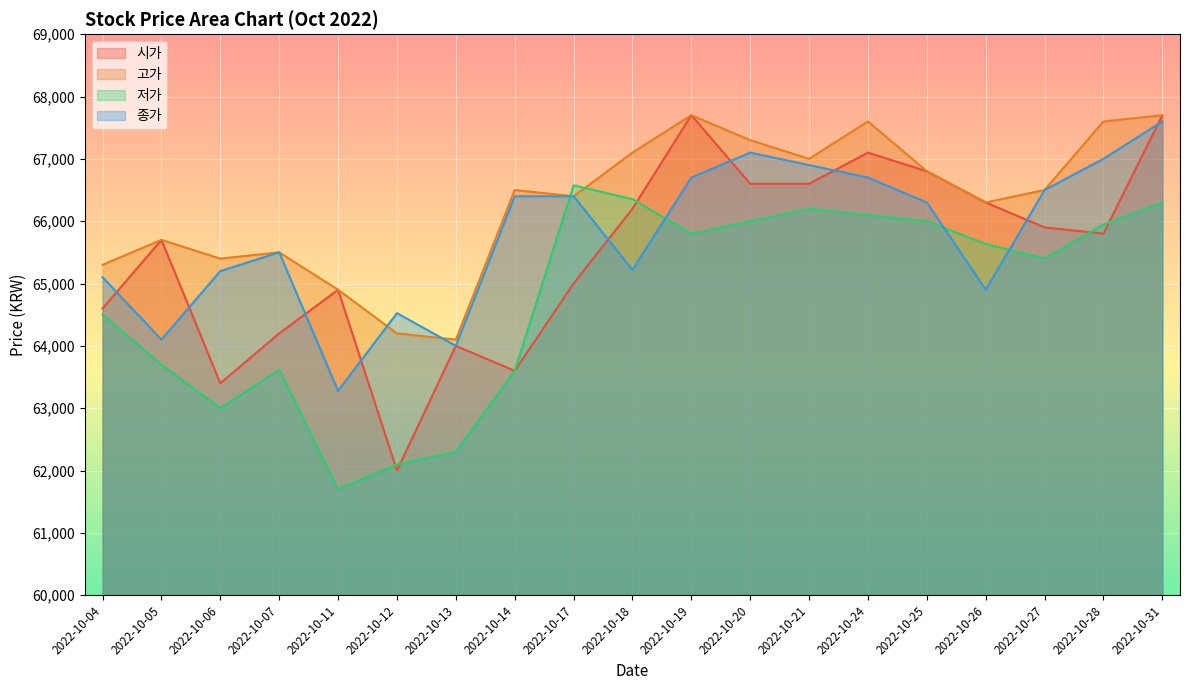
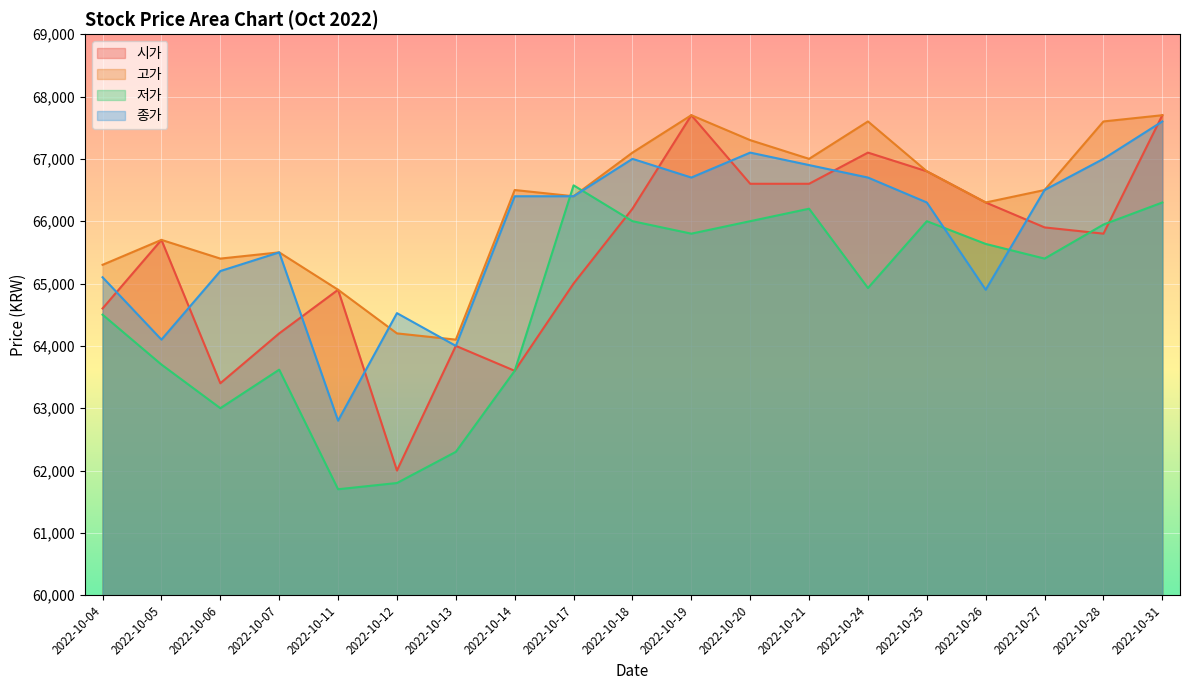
  {
    "저가": {
      "2022-10-04": "64,500",
      "2022-10-05": "63,700",
      "2022-10-06": "63,000",
      "2022-10-07": "63,600",
      "2022-10-11": "61,700",
-     "2022-10-12": "62,100",
+     "2022-10-12": "61,800",
      "2022-10-13": "62,300",
      "2022-10-17": "66,600",
-     "2022-10-18": "66,400",
+     "2022-10-18": "66,000",
      "2022-10-19": "65,800",
      "2022-10-20": "66,000",
      "2022-10-21": "66,200",
-     "2022-10-24": "66,100",
+     "2022-10-24": "64,900",
      "2022-10-25": "66,000",
      "2022-10-26": "65,600",
      "2022-10-27": "65,400",
      "2022-10-28": "65,900",
      "2022-10-31": "66,300"
    },
    "종가": {
      "2022-10-04": "65,100",
      "2022-10-05": "64,100",
      "2022-10-06": "65,200",
-     "2022-10-11": "63,300",
+     "2022-10-11": "62,800",
      "2022-10-12": "64,500",
      "2022-10-14": "66,400",
-     "2022-10-18": "65,200",
+     "2022-10-18": "67,000",
      "2022-10-19": "66,700",
      "2022-10-20": "67,100",
      "2022-10-21": "66,900",
      "2022-10-24": "66,700",
      "2022-10-25": "66,300",
      "2022-10-26": "64,900",
      "2022-10-28": "67,000",
      "2022-10-31": "67,600"
    }
  }
